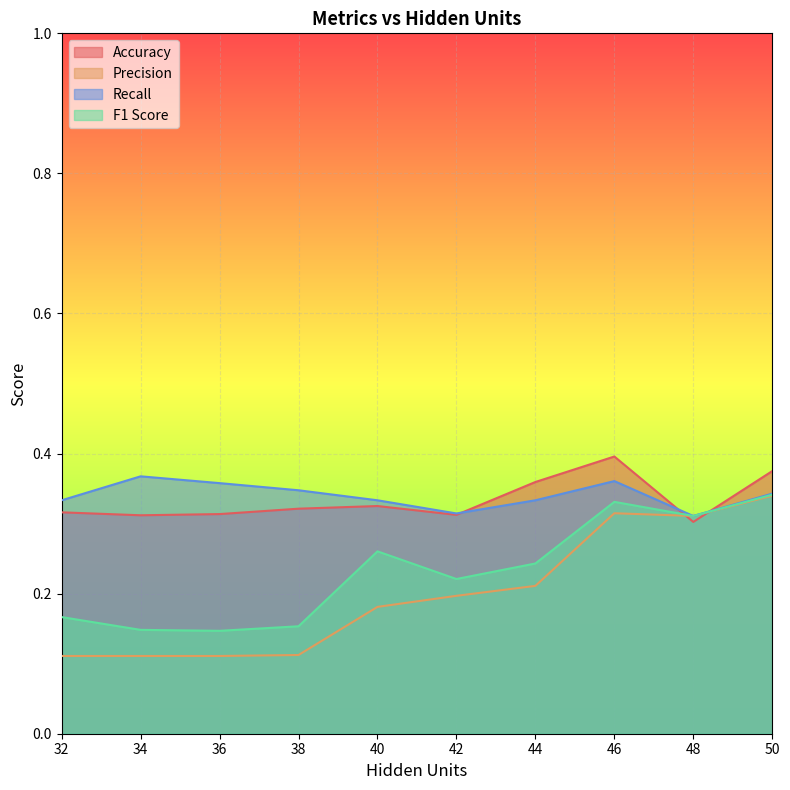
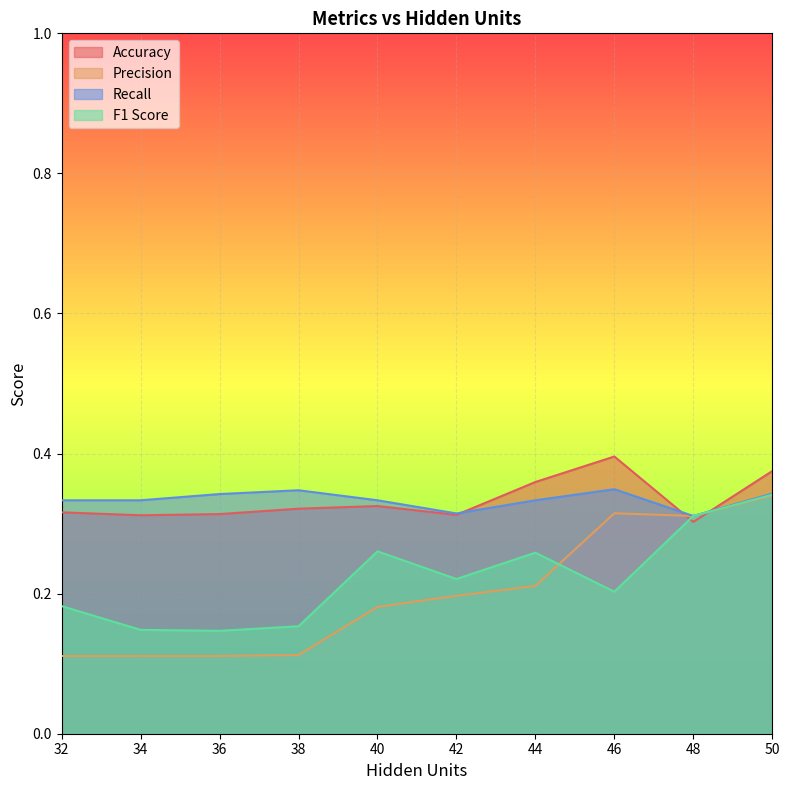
  {
    "Recall": {
      "32": 0.33,
-     "34": 0.37,
-     "36": 0.36,
+     "34": 0.33,
+     "36": 0.34,
      "38": 0.35,
      "40": 0.33,
      "44": 0.33,
-     "46": 0.36
+     "46": 0.35
    },
    "F1 Score": {
-     "32": 0.17,
+     "32": 0.18,
      "34": 0.15,
      "36": 0.15,
      "38": 0.15,
      "40": 0.26,
      "42": 0.22,
-     "44": 0.24,
-     "46": 0.33
+     "44": 0.26,
+     "46": 0.20
    }
  }
